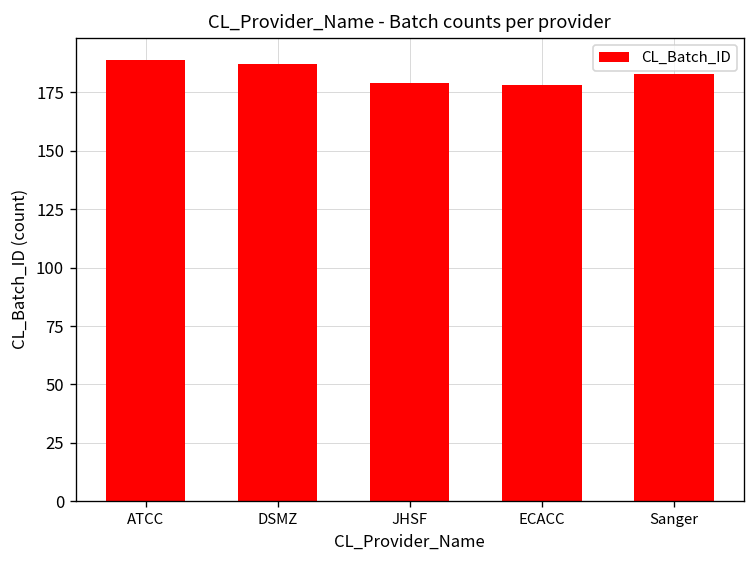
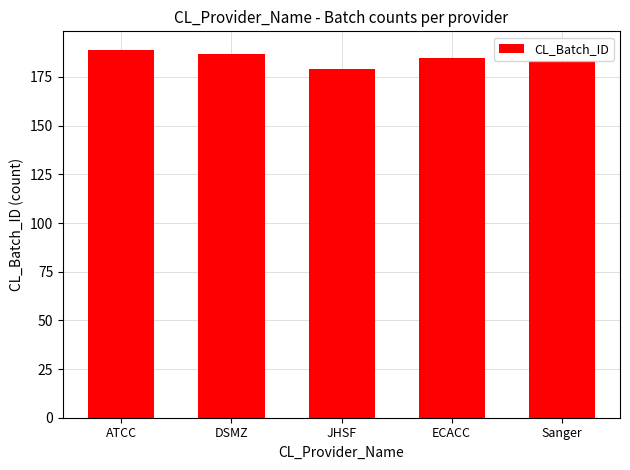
  {
    "ATCC": 189,
    "DSMZ": 187,
    "JHSF": 179,
-   "ECACC": 178,
+   "ECACC": 185,
    "Sanger": 183
  }
